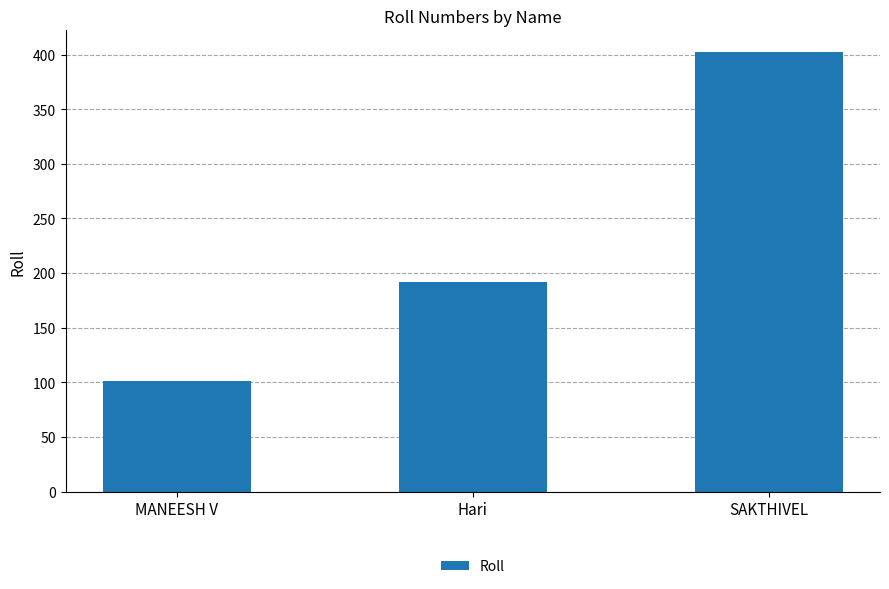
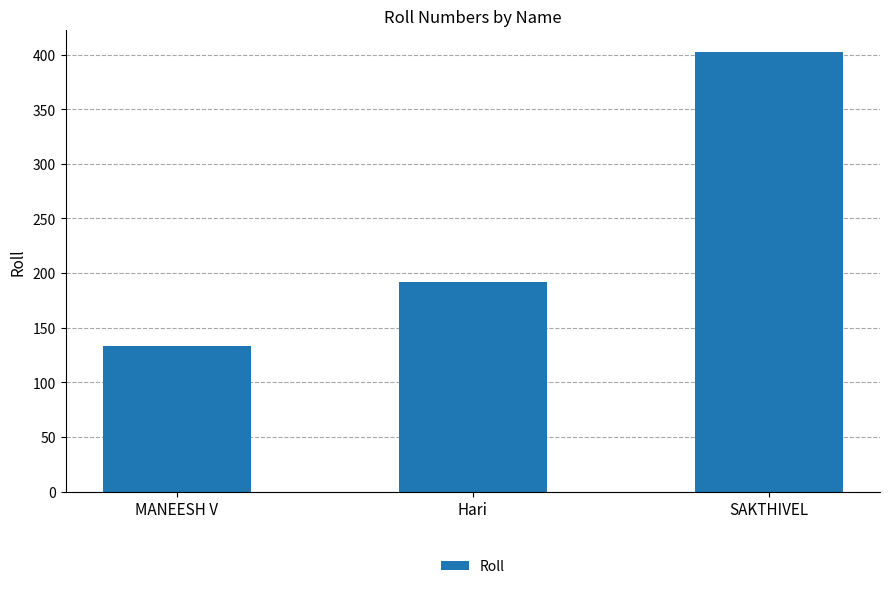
  {
-   "MANEESH V": 101,
+   "MANEESH V": 133,
    "Hari": 192,
    "SAKTHIVEL": 402
  }
